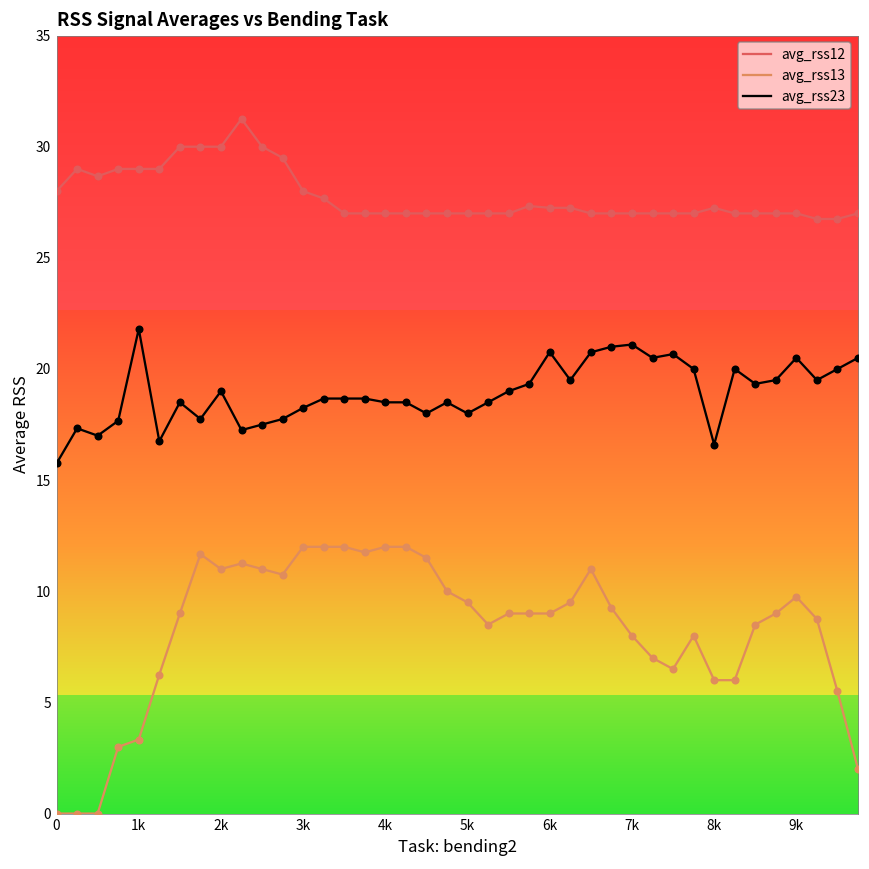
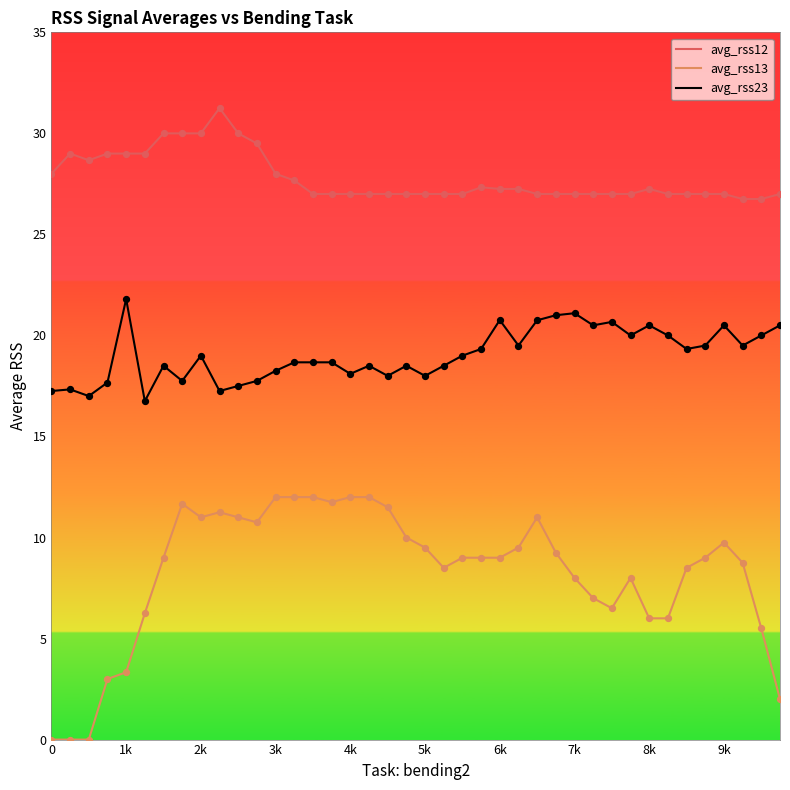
  {
    "avg_rss23": {
-     "0": 15.8,
+     "0": 17.3,
      "1k": 21.8,
      "2k": 19.0,
      "3k": 18.3,
-     "4k": 18.5,
+     "4k": 18.1,
      "5k": 18.0,
      "6k": 20.8,
      "7k": 21.1,
-     "8k": 16.6,
+     "8k": 20.5,
      "9k": 20.5
    }
  }
